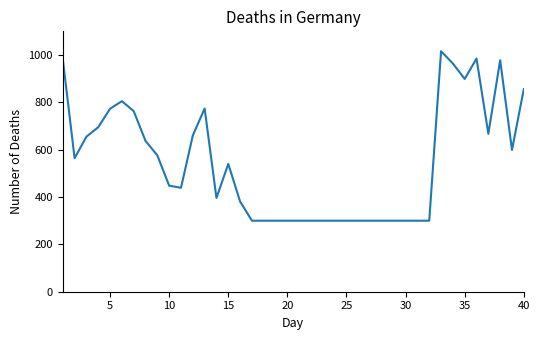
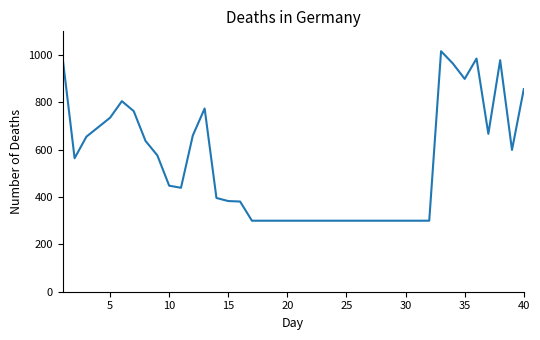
  {
-   "5": 770,
+   "5": 740,
    "10": 450,
-   "15": 540,
+   "15": 380,
    "20": 300,
    "25": 300,
    "30": 300,
    "35": 900,
    "40": 860
  }
